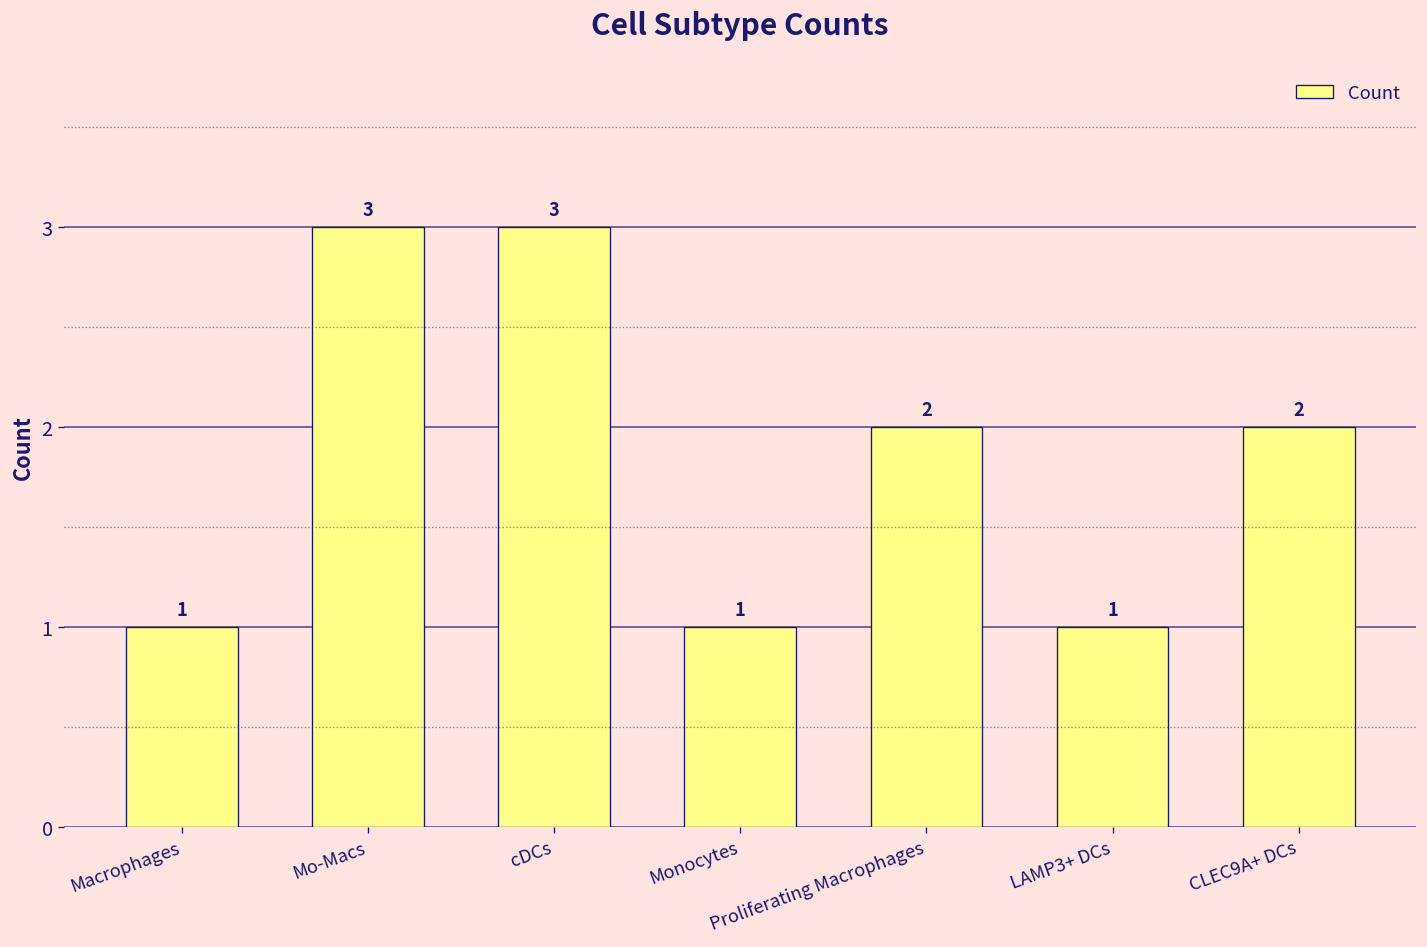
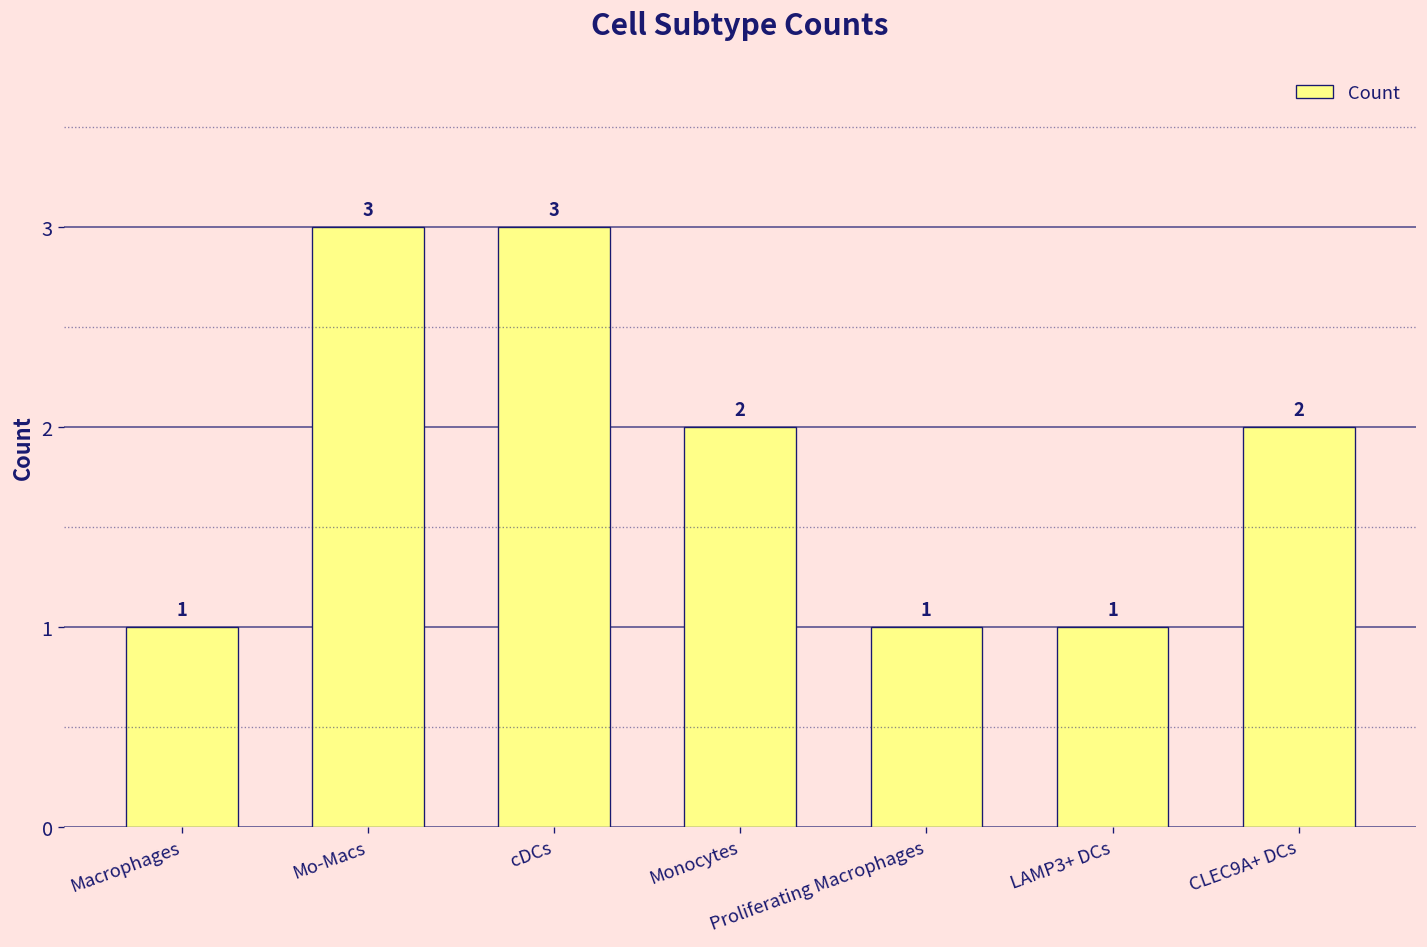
  {
    "Macrophages": 1,
    "Mo-Macs": 3,
    "cDCs": 3,
-   "Monocytes": 1,
-   "Proliferating Macrophages": 2,
+   "Monocytes": 2,
+   "Proliferating Macrophages": 1,
    "LAMP3+ DCs": 1,
    "CLEC9A+ DCs": 2
  }
